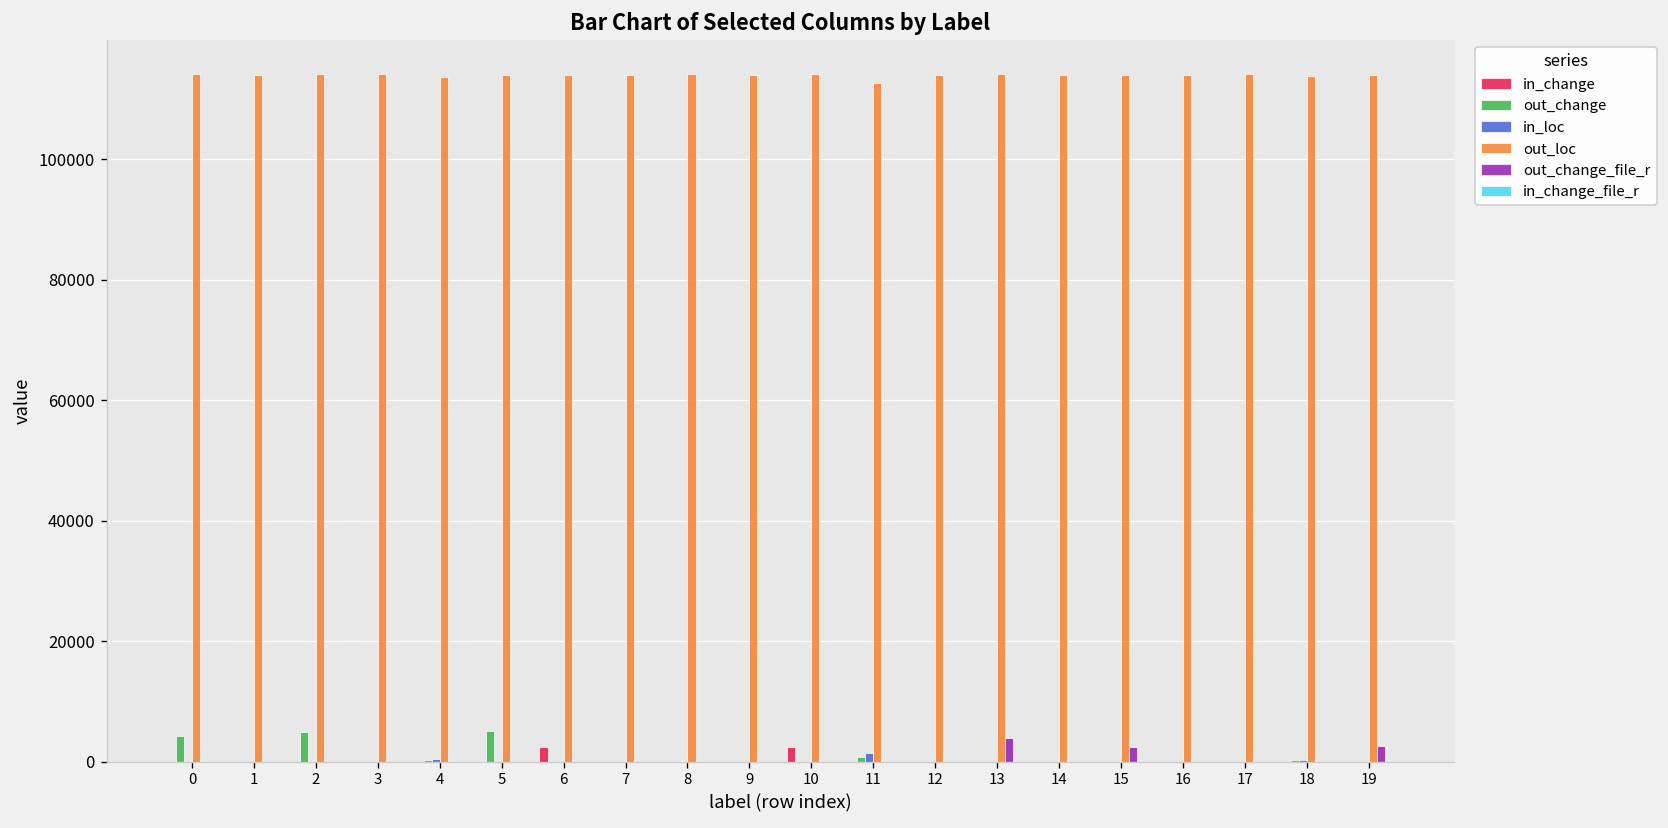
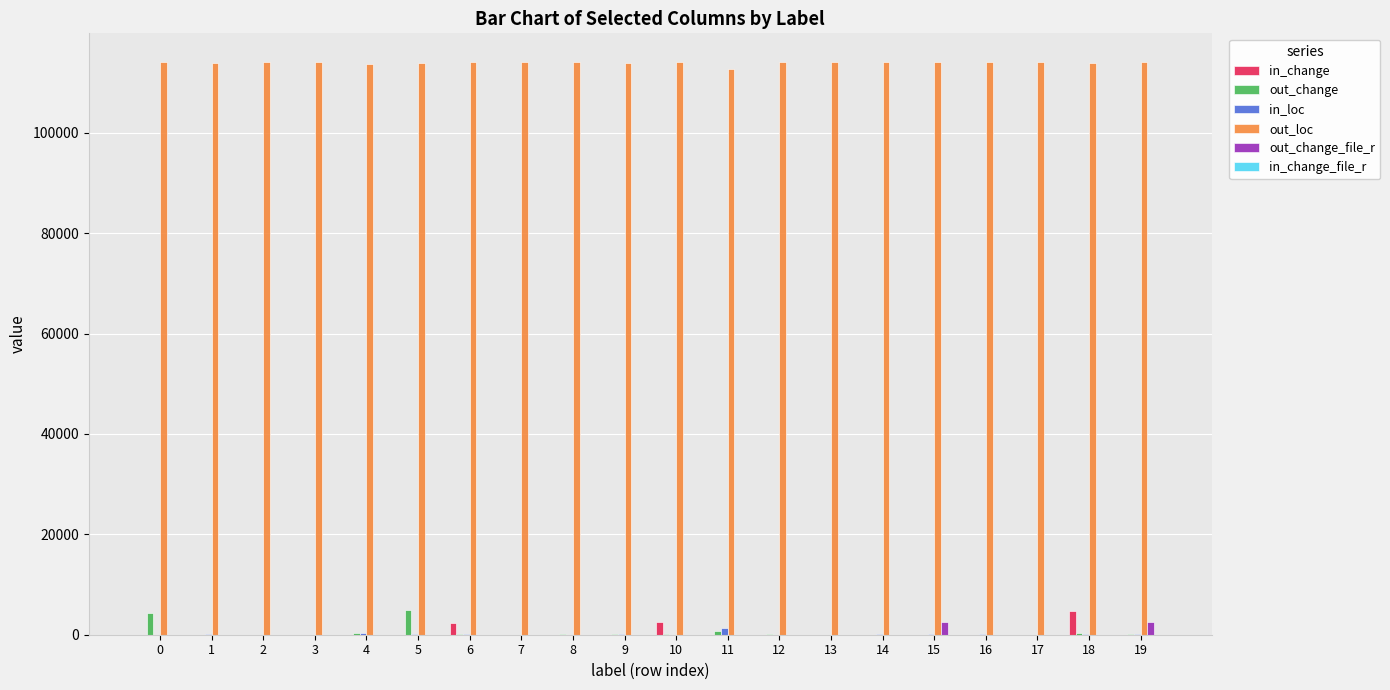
  {
    "in_change": {
      "0": 0,
      "1": 0,
      "2": 0,
      "3": 0,
      "4": 0,
      "5": 0,
      "6": 2000,
      "7": 0,
      "8": 0,
      "9": 0,
      "10": 2000,
      "12": 0,
      "13": 0,
      "14": 0,
      "15": 0,
      "16": 0,
      "17": 0,
-     "18": 0,
+     "18": 5000,
      "19": 0
    },
    "out_change": {
      "0": 4000,
-     "2": 5000,
+     "2": 0,
      "5": 5000,
      "7": 0,
      "11": 1000
    },
    "in_loc": {
      "11": 1000
    },
    "out_loc": {
      "0": 114000,
      "1": 114000,
      "2": 114000,
      "3": 114000,
      "4": 114000,
      "5": 114000,
      "6": 114000,
      "7": 114000,
      "8": 114000,
      "9": 114000,
      "10": 114000,
      "11": 113000,
      "12": 114000,
      "13": 114000,
      "14": 114000,
      "15": 114000,
      "16": 114000,
      "17": 114000,
      "18": 114000,
      "19": 114000
    },
    "out_change_file_r": {
      "7": 0,
-     "13": 4000,
+     "13": 0,
      "15": 3000,
      "19": 3000
    },
    "in_change_file_r": {
      "0": 0,
      "1": 0,
      "2": 0,
      "3": 0,
      "4": 0,
      "5": 0,
      "6": 0,
      "7": 0,
      "8": 0,
      "9": 0,
      "10": 0,
      "12": 0,
      "13": 0,
      "14": 0,
      "15": 0,
      "16": 0,
      "17": 0,
      "18": 0,
      "19": 0
    }
  }
